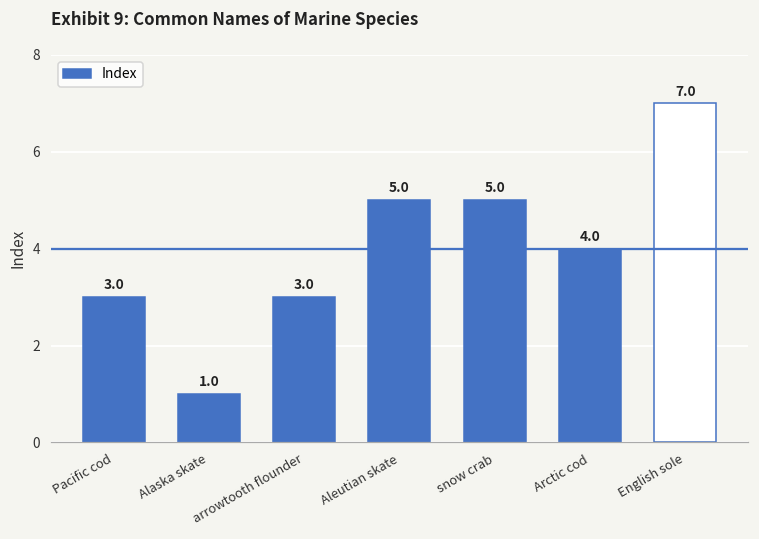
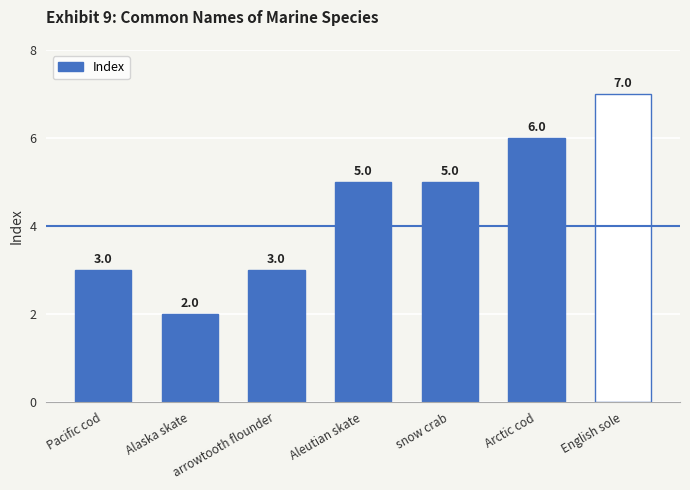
  {
    "Pacific cod": 3.0,
-   "Alaska skate": 1.0,
+   "Alaska skate": 2.0,
    "arrowtooth flounder": 3.0,
    "Aleutian skate": 5.0,
    "snow crab": 5.0,
-   "Arctic cod": 4.0,
+   "Arctic cod": 6.0,
    "English sole": 7.0
  }
